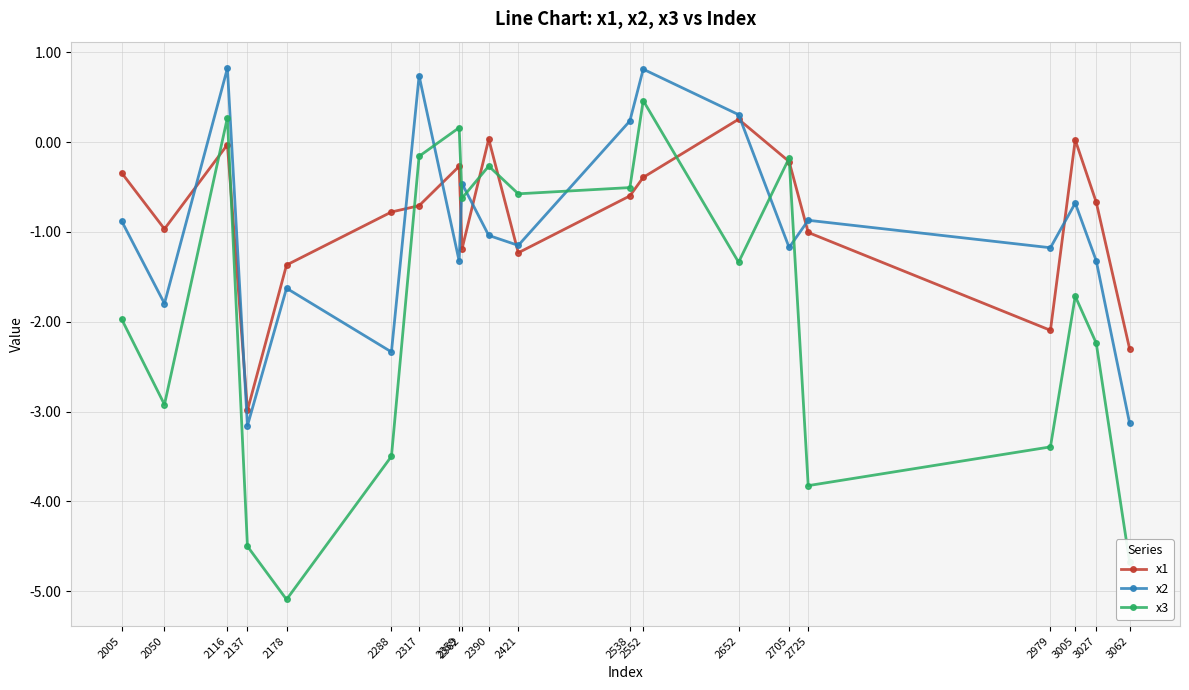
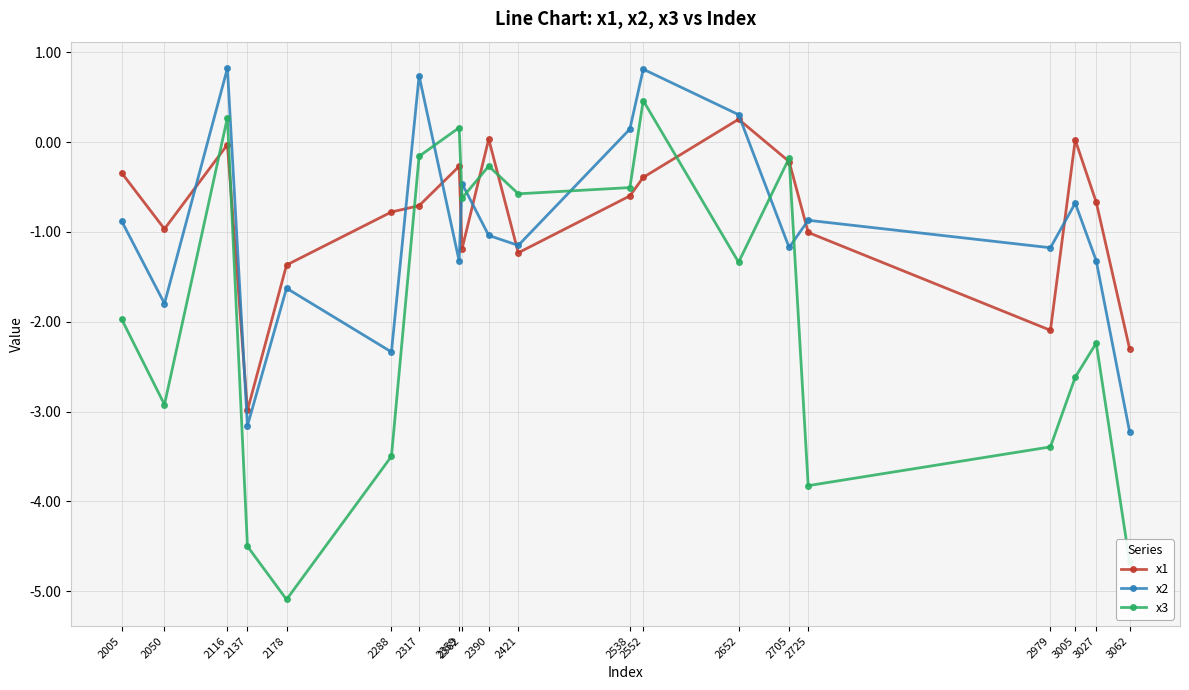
  {
    "x1": {
      "2005": -0.3,
      "2050": -1.0,
      "2116": 0.0,
      "2137": -3.0,
      "2178": -1.4,
      "2288": -0.8,
      "2317": -0.7,
      "2359": -0.3,
      "2362": -1.2,
      "2390": 0.0,
      "2421": -1.2,
      "2538": -0.6,
      "2552": -0.4,
      "2652": 0.3,
      "2705": -0.2,
      "2725": -1.0,
      "2979": -2.1,
      "3005": 0.0,
      "3027": -0.7,
      "3062": -2.3
    },
    "x2": {
      "2005": -0.9,
      "2050": -1.8,
      "2116": 0.8,
      "2137": -3.2,
      "2178": -1.6,
      "2288": -2.3,
      "2317": 0.7,
      "2359": -1.3,
      "2362": -0.5,
      "2390": -1.0,
      "2421": -1.2,
-     "2538": 0.2,
+     "2538": 0.1,
      "2552": 0.8,
      "2652": 0.3,
      "2705": -1.2,
      "2725": -0.9,
      "2979": -1.2,
      "3005": -0.7,
      "3027": -1.3,
-     "3062": -3.1
+     "3062": -3.2
    },
    "x3": {
      "2005": -2.0,
      "2050": -2.9,
      "2116": 0.3,
      "2137": -4.5,
      "2178": -5.1,
      "2288": -3.5,
      "2317": -0.2,
      "2359": 0.2,
      "2362": -0.6,
      "2390": -0.3,
      "2421": -0.6,
      "2538": -0.5,
      "2552": 0.5,
      "2652": -1.3,
      "2705": -0.2,
      "2725": -3.8,
      "2979": -3.4,
-     "3005": -1.7,
+     "3005": -2.6,
      "3027": -2.2
    }
  }
